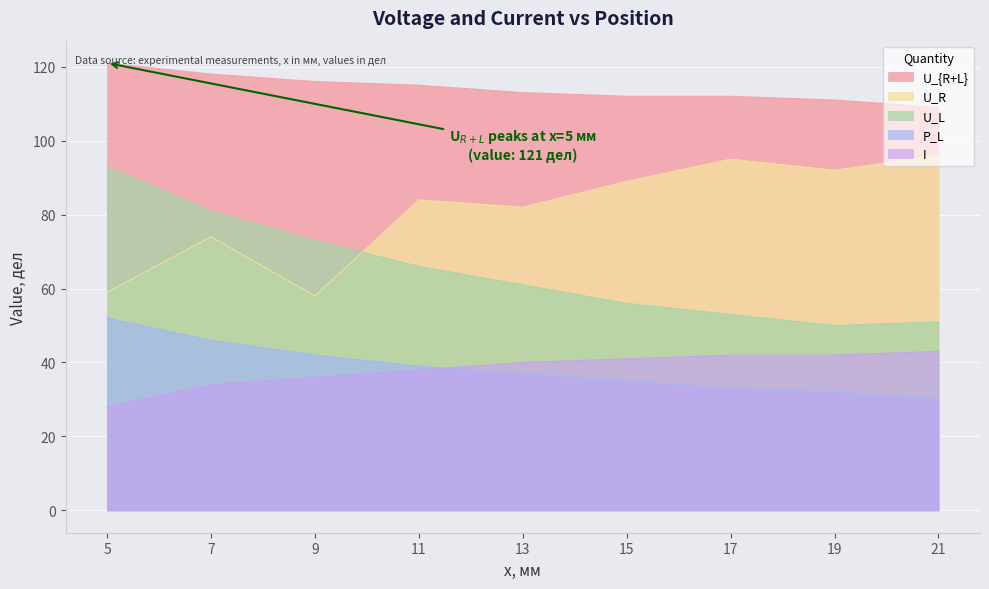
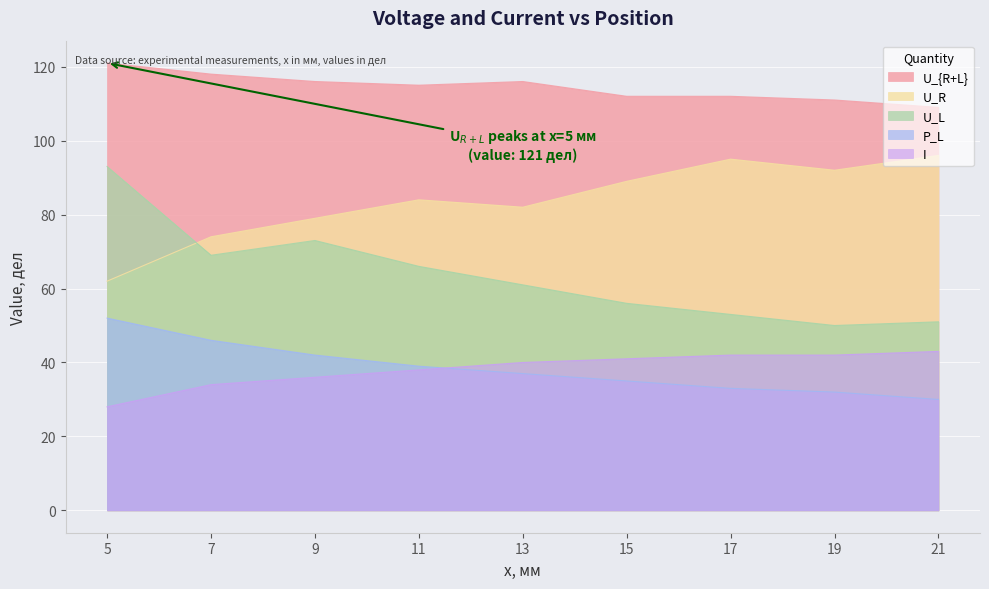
  {
    "U_{R+L}": {
      "5": 121,
      "7": 118,
      "9": 116,
      "11": 115,
-     "13": 113,
+     "13": 116,
      "15": 112,
      "17": 112,
      "19": 111
    },
    "U_R": {
-     "5": 59,
+     "5": 62,
      "7": 74,
-     "9": 58,
+     "9": 79,
      "11": 84,
      "13": 82,
      "15": 89,
      "17": 95,
      "19": 92
    },
    "U_L": {
      "5": 93,
-     "7": 81,
+     "7": 69,
      "9": 73,
      "11": 66,
      "13": 61,
      "15": 56,
      "17": 53,
      "19": 50,
      "21": 51
    }
  }
